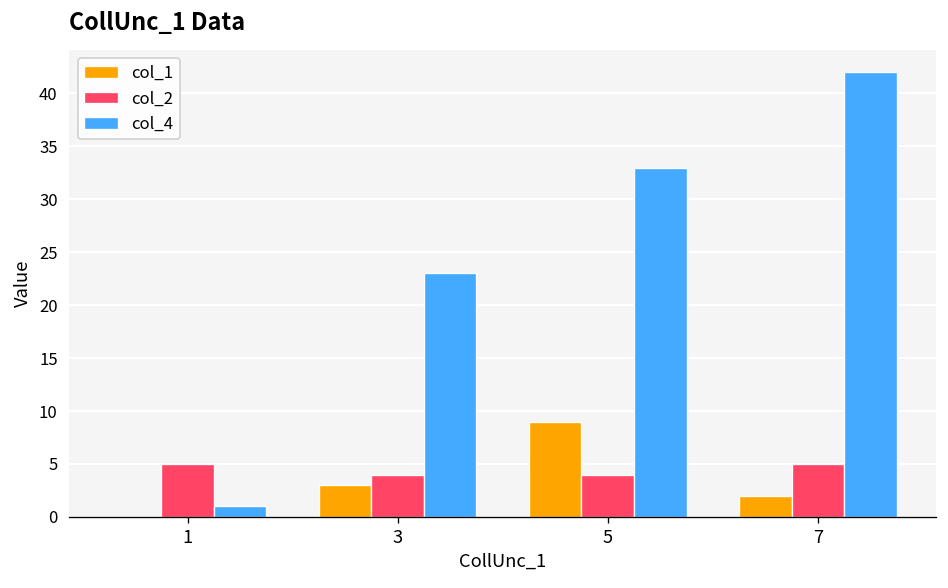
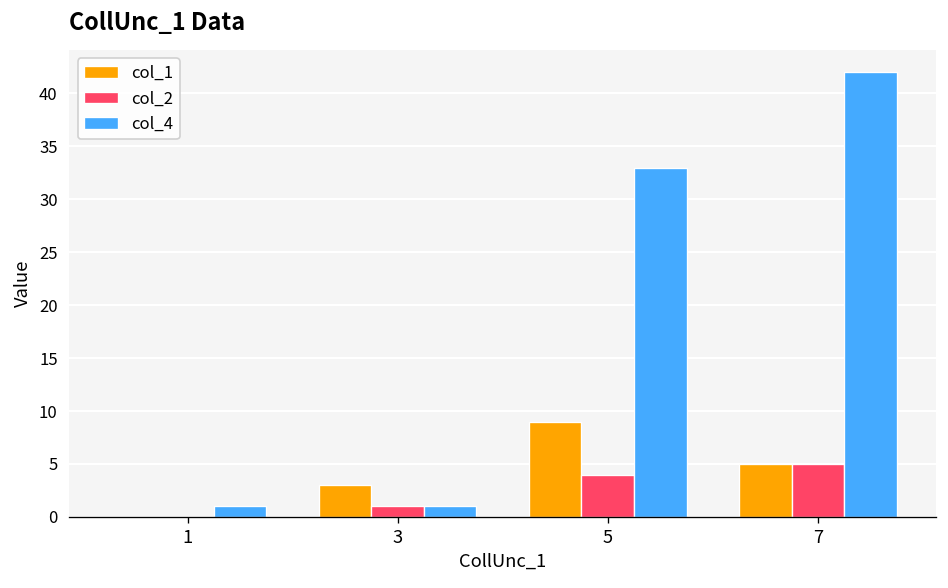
  {
    "col_1": {
      "1": 0,
      "3": 3,
      "5": 9,
-     "7": 2
+     "7": 5
    },
    "col_2": {
-     "1": 5,
-     "3": 4,
+     "1": 0,
+     "3": 1,
      "5": 4,
      "7": 5
    },
    "col_4": {
      "1": 1,
-     "3": 23,
+     "3": 1,
      "5": 33,
      "7": 42
    }
  }
